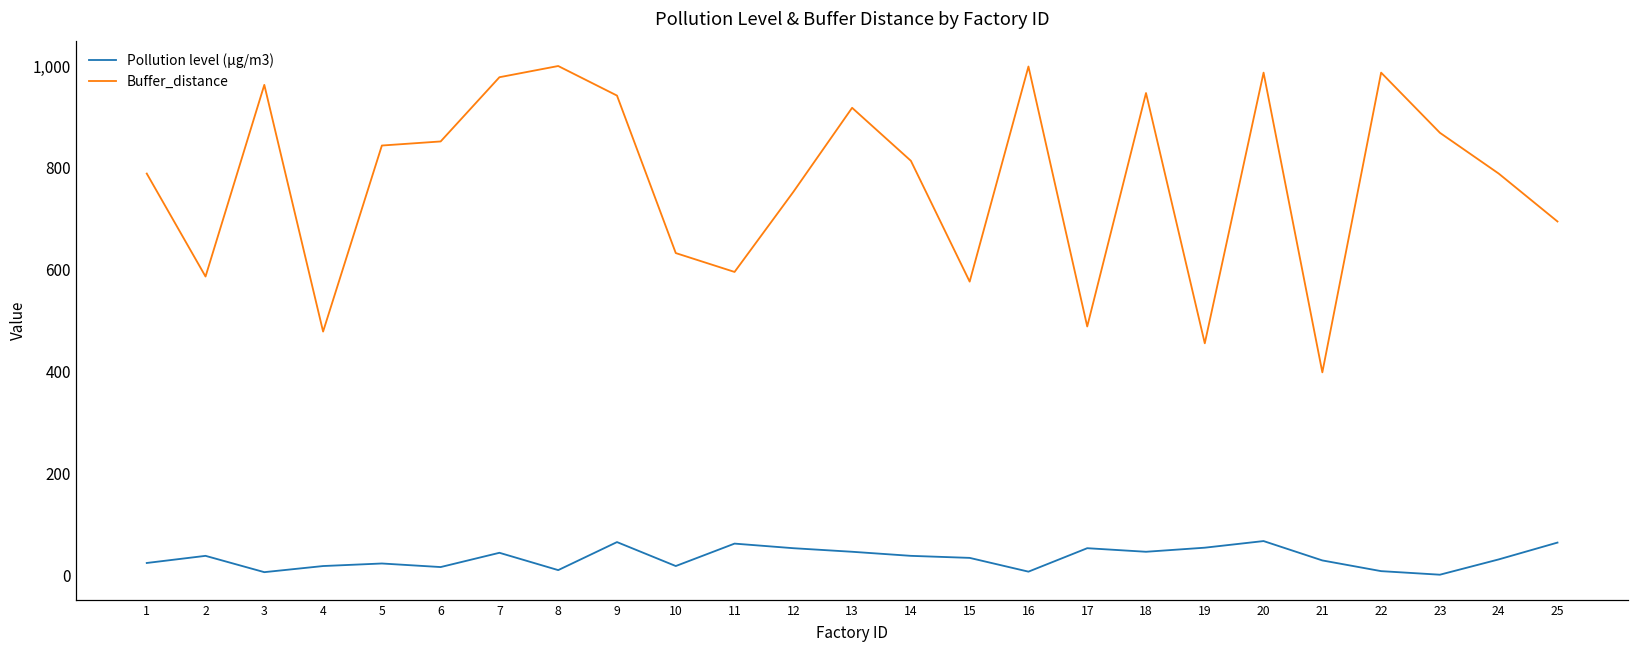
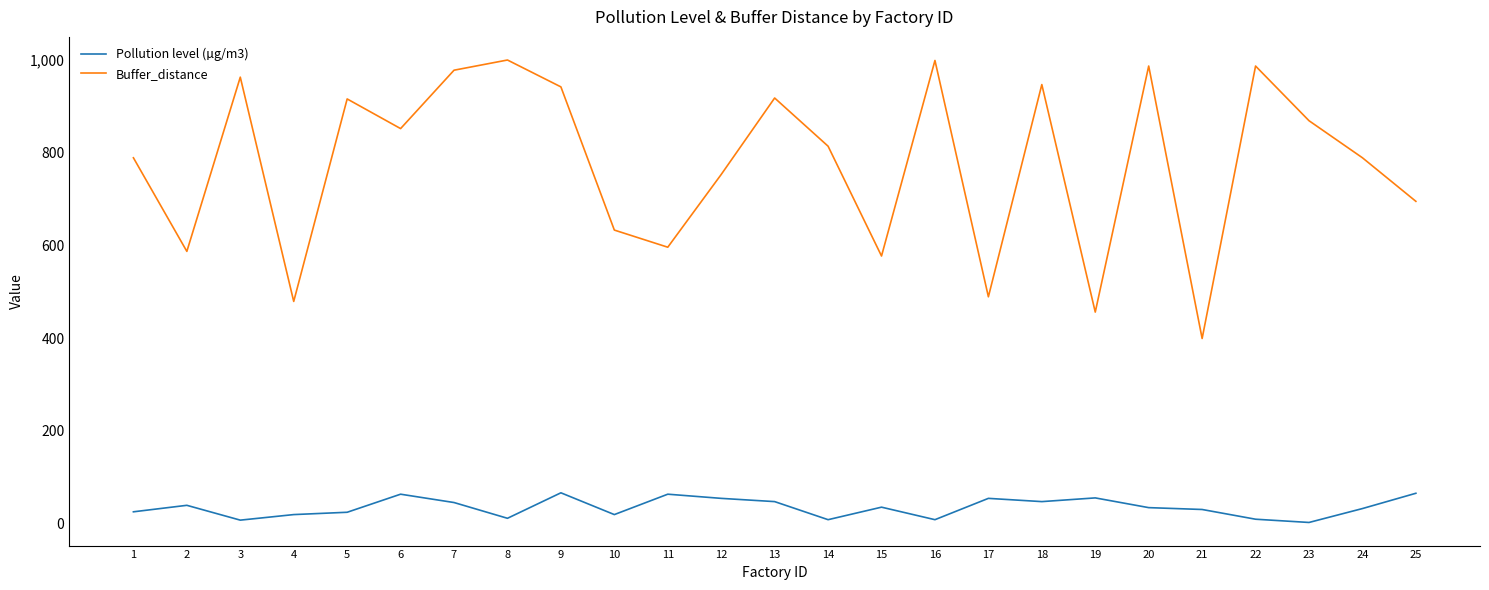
  {
    "Pollution level (µg/m3)": {
      "1": "30",
      "2": "40",
      "3": "10",
      "4": "20",
      "5": "20",
-     "6": "20",
+     "6": "60",
      "7": "50",
      "8": "10",
      "9": "70",
      "10": "20",
      "11": "60",
      "12": "50",
      "13": "50",
-     "14": "40",
+     "14": "10",
      "15": "40",
      "16": "10",
      "17": "50",
      "18": "50",
      "19": "60",
-     "20": "70",
+     "20": "30",
      "21": "30",
      "22": "10",
      "23": "0",
      "24": "30",
      "25": "70"
    },
    "Buffer_distance": {
      "1": "790",
      "2": "590",
      "3": "960",
      "4": "480",
-     "5": "840",
+     "5": "920",
      "6": "850",
      "7": "980",
      "8": "1,000",
      "9": "940",
      "10": "630",
      "11": "600",
      "12": "750",
      "13": "920",
      "14": "810",
      "15": "580",
      "16": "1,000",
      "17": "490",
      "18": "950",
      "19": "460",
      "20": "990",
      "21": "400",
      "22": "990",
      "23": "870",
      "24": "790",
      "25": "700"
    }
  }
